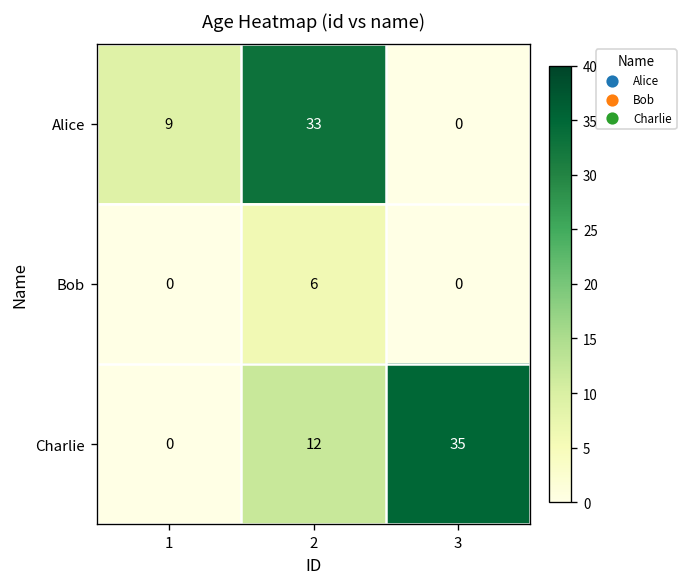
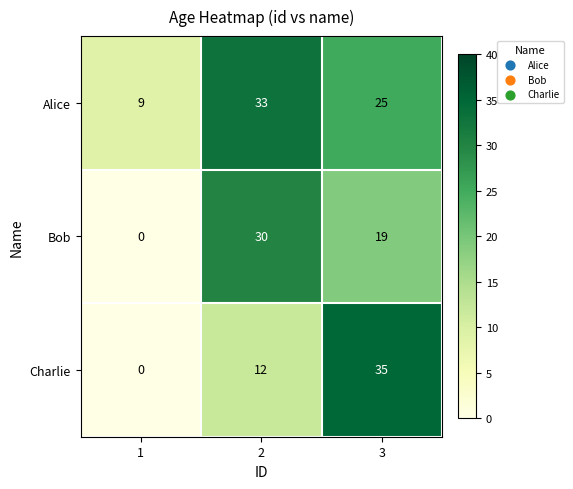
  {
    "Alice": {
      "1": 9,
      "2": 33,
-     "3": 0
+     "3": 25
    },
    "Bob": {
      "1": 0,
-     "2": 6,
-     "3": 0
+     "2": 30,
+     "3": 19
    },
    "Charlie": {
      "1": 0,
      "2": 12,
      "3": 35
    }
  }
